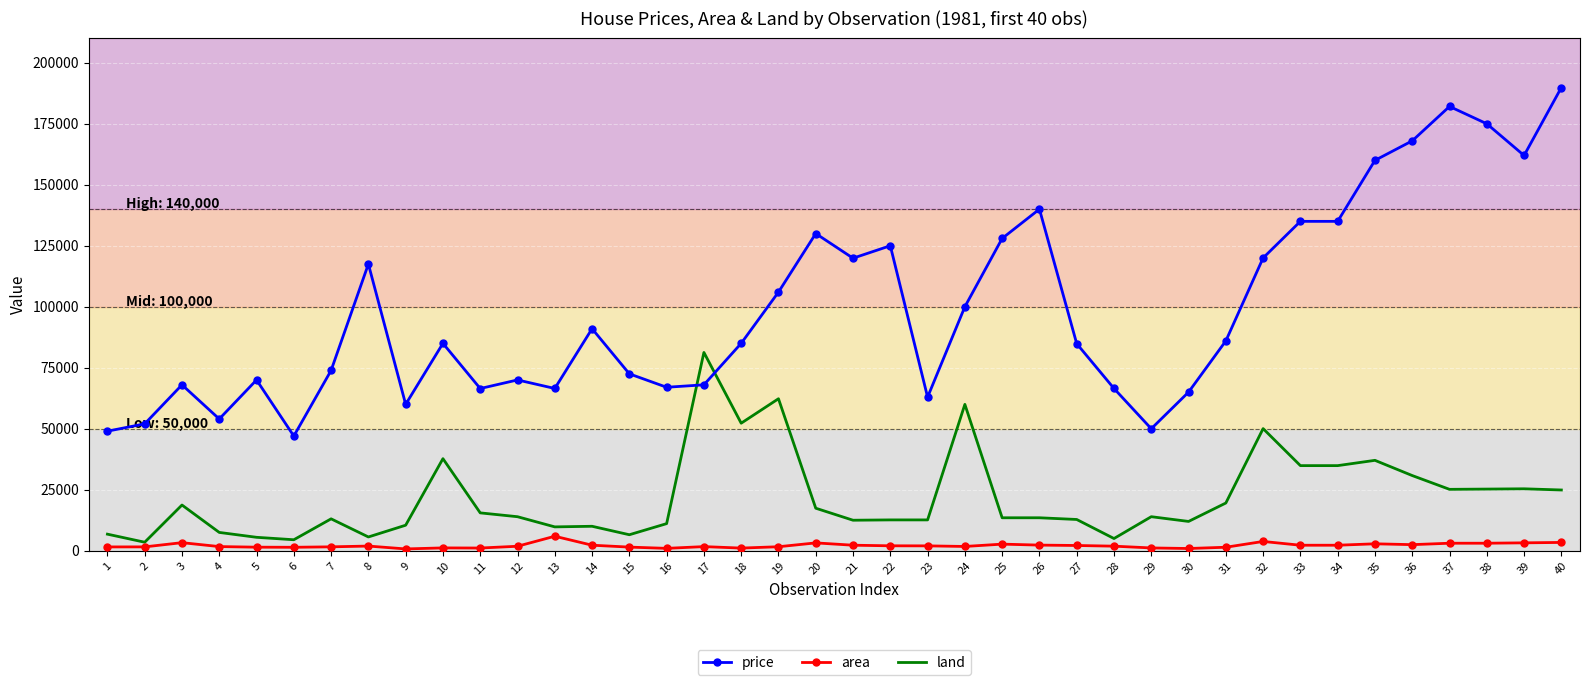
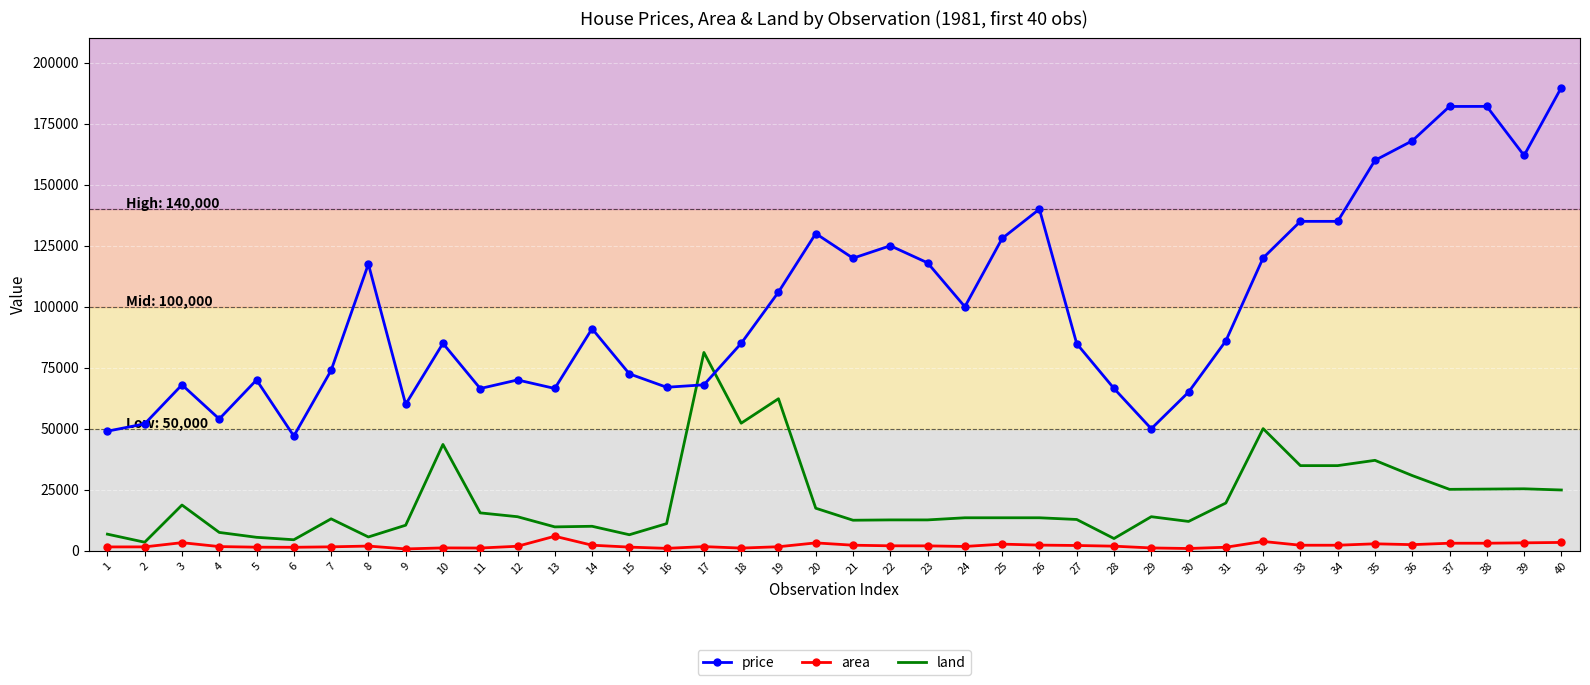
  {
    "price": {
      "1": 49000,
      "3": 68000,
      "4": 54000,
      "5": 70000,
      "6": 47000,
      "7": 74000,
      "8": 118000,
      "9": 60000,
      "10": 85000,
      "11": 66000,
      "12": 70000,
      "13": 67000,
      "14": 91000,
      "15": 73000,
      "16": 67000,
      "17": 68000,
      "18": 85000,
      "19": 106000,
      "20": 130000,
      "21": 120000,
      "22": 125000,
-     "23": 63000,
+     "23": 118000,
      "24": 100000,
      "25": 128000,
      "26": 140000,
      "27": 85000,
      "28": 67000,
      "29": 50000,
      "30": 65000,
      "31": 86000,
      "32": 120000,
      "33": 135000,
      "34": 135000,
      "35": 160000,
      "36": 168000,
      "37": 182000,
-     "38": 175000,
+     "38": 182000,
      "39": 162000,
      "40": 190000
    },
    "area": {
      "1": 2000,
      "2": 2000,
      "3": 3000,
      "4": 2000,
      "5": 1000,
      "6": 1000,
      "7": 2000,
      "8": 2000,
      "9": 1000,
      "10": 1000,
      "11": 1000,
      "12": 2000,
      "13": 6000,
      "14": 2000,
      "15": 1000,
      "16": 1000,
      "17": 2000,
      "18": 1000,
      "19": 2000,
      "20": 3000,
      "21": 2000,
      "22": 2000,
      "23": 2000,
      "24": 2000,
      "25": 3000,
      "26": 2000,
      "27": 2000,
      "28": 2000,
      "29": 1000,
      "30": 1000,
      "31": 1000,
      "32": 4000,
      "33": 2000,
      "34": 2000,
      "35": 3000,
      "36": 2000,
      "37": 3000,
      "38": 3000,
      "39": 3000,
      "40": 3000
    },
    "land": {
      "1": 7000,
      "2": 3000,
      "3": 19000,
      "4": 8000,
      "5": 6000,
      "6": 5000,
      "7": 13000,
      "8": 6000,
      "9": 10000,
-     "10": 38000,
+     "10": 44000,
      "11": 16000,
      "12": 14000,
      "13": 10000,
      "14": 10000,
      "15": 7000,
      "16": 11000,
      "17": 81000,
      "18": 52000,
      "19": 62000,
      "20": 17000,
      "21": 13000,
      "22": 13000,
      "23": 13000,
-     "24": 60000,
+     "24": 14000,
      "25": 14000,
      "26": 14000,
      "27": 13000,
      "28": 5000,
      "29": 14000,
      "30": 12000,
      "31": 20000,
      "32": 50000,
      "33": 35000,
      "34": 35000,
      "35": 37000,
      "36": 31000,
      "37": 25000,
      "38": 25000,
      "39": 25000,
      "40": 25000
    }
  }
